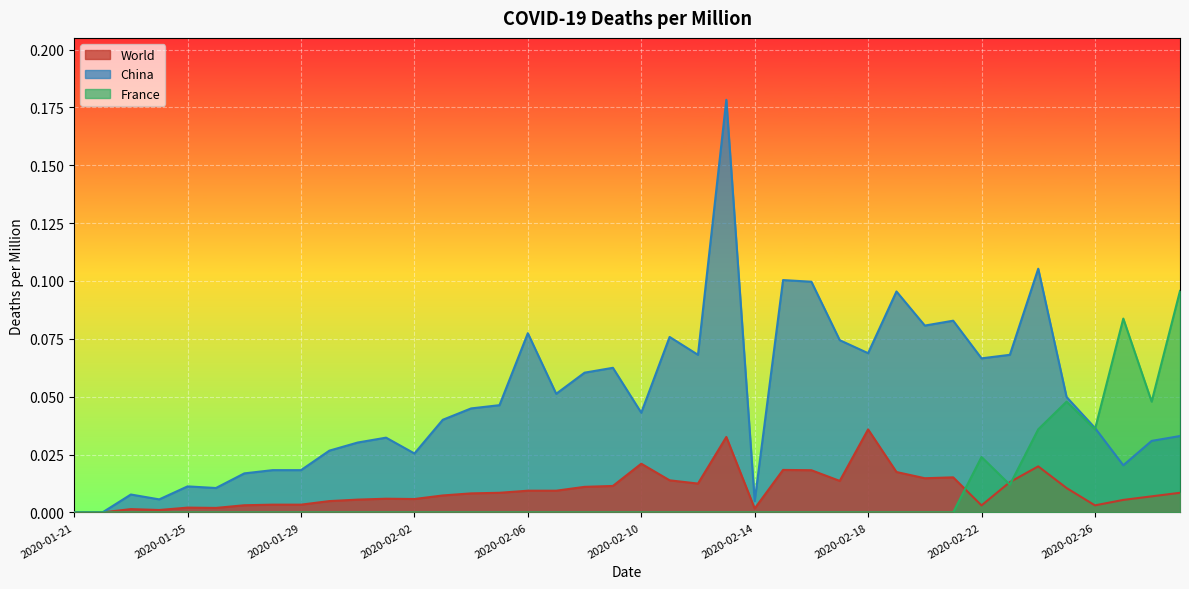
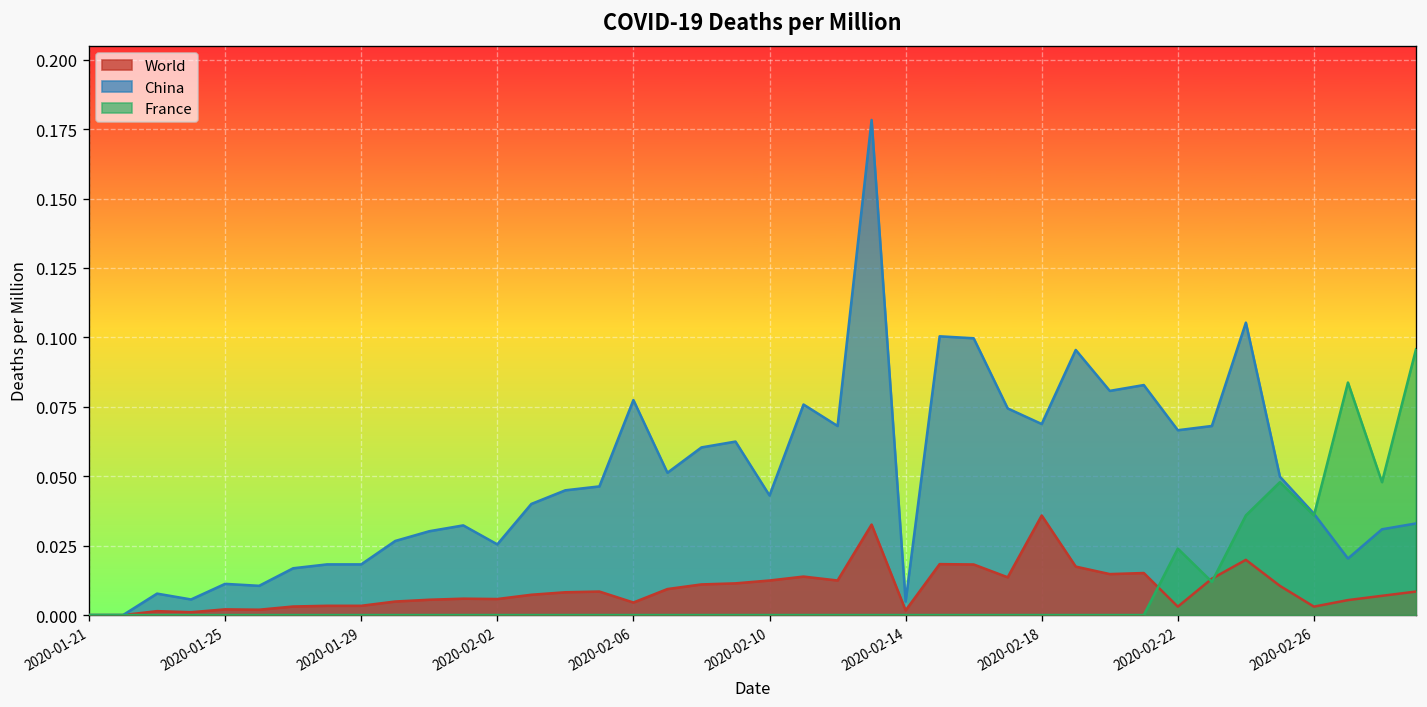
  {
    "World": {
      "2020-01-25": 0.002,
      "2020-01-29": 0.003,
      "2020-02-02": 0.006,
-     "2020-02-06": 0.009,
-     "2020-02-10": 0.021,
+     "2020-02-06": 0.005,
+     "2020-02-10": 0.012,
      "2020-02-14": 0.002,
      "2020-02-18": 0.036,
      "2020-02-22": 0.003,
      "2020-02-26": 0.003
    },
    "China": {
      "2020-01-25": 0.011,
      "2020-01-29": 0.018,
      "2020-02-02": 0.025,
      "2020-02-06": 0.077,
      "2020-02-10": 0.043,
      "2020-02-14": 0.005,
      "2020-02-18": 0.069,
      "2020-02-22": 0.067
    },
    "France": {
      "2020-01-25": 0.000,
      "2020-01-29": 0.000,
      "2020-02-02": 0.000,
      "2020-02-06": 0.000,
      "2020-02-10": 0.000,
      "2020-02-14": 0.000,
      "2020-02-18": 0.000,
      "2020-02-22": 0.024
    }
  }
